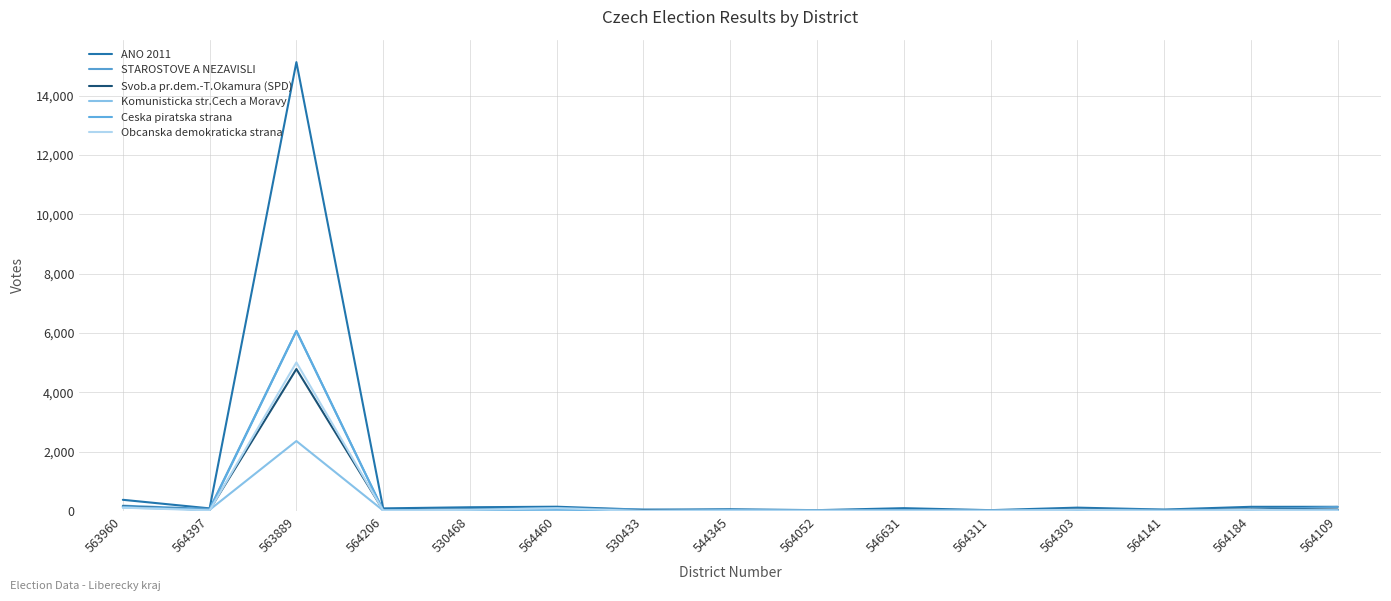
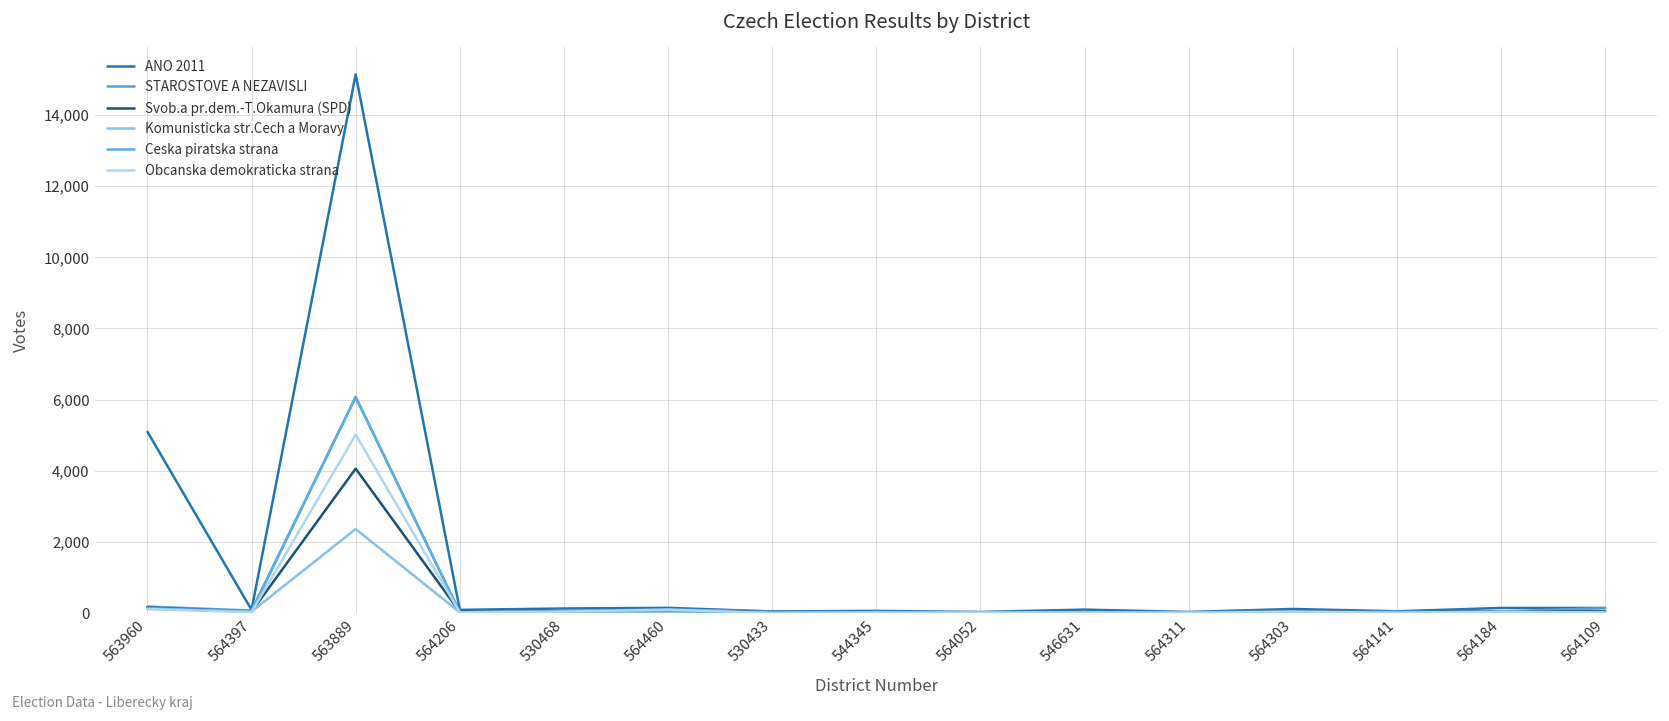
  {
    "ANO 2011": {
-     "563960": "400",
+     "563960": "5,100",
      "563889": "15,100",
      "564184": "100"
    },
    "Svob.a pr.dem.-T.Okamura (SPD)": {
-     "563889": "4,800"
+     "563889": "4,100"
    }
  }
